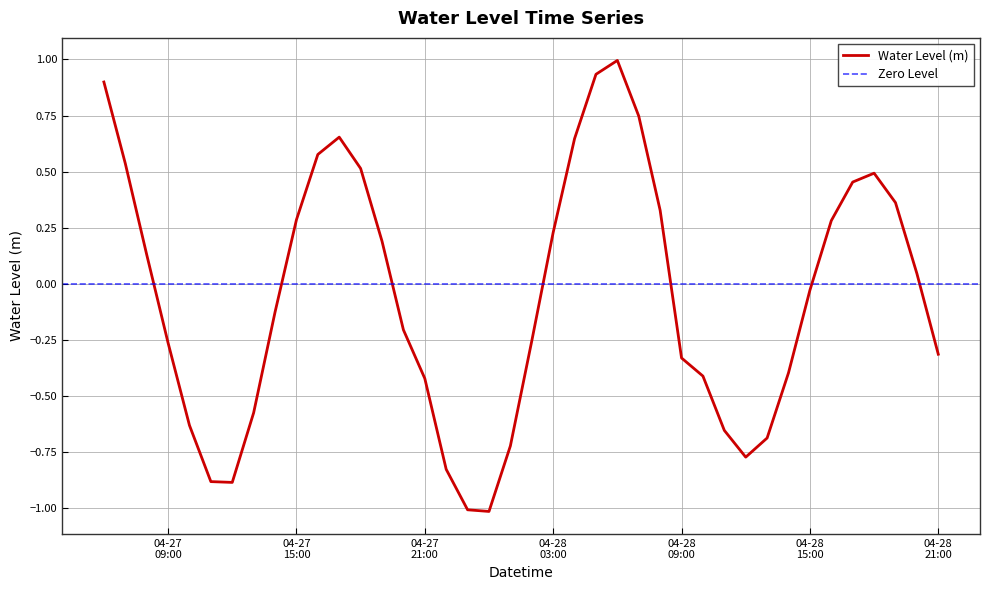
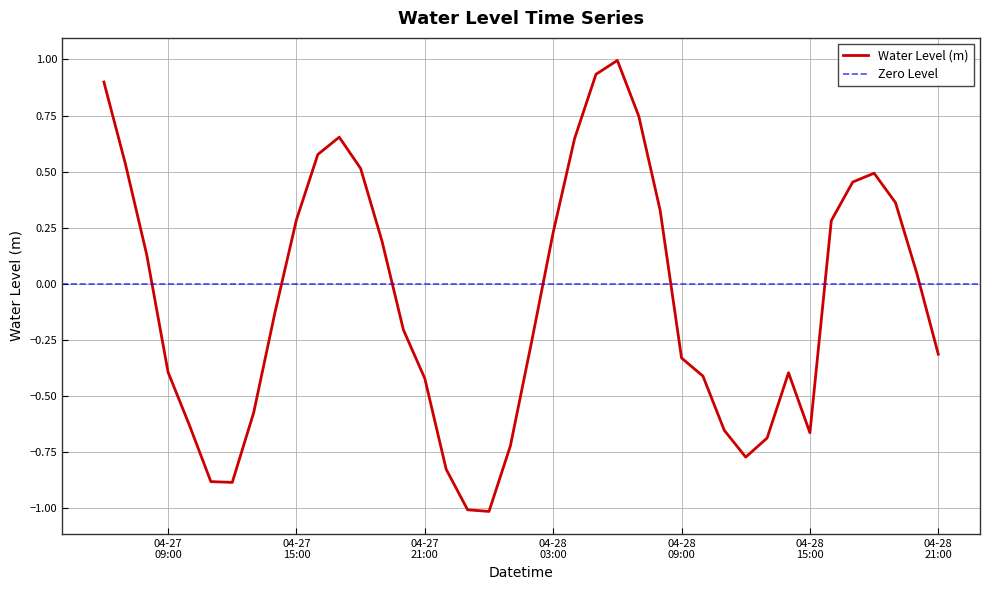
  {
-   "04-27 09:00": -0.26,
+   "04-27 09:00": -0.39,
    "04-27 15:00": 0.29,
    "04-27 21:00": -0.42,
    "04-28 03:00": 0.23,
    "04-28 09:00": -0.33,
-   "04-28 15:00": -0.03,
+   "04-28 15:00": -0.66,
    "04-28 21:00": -0.31
  }
